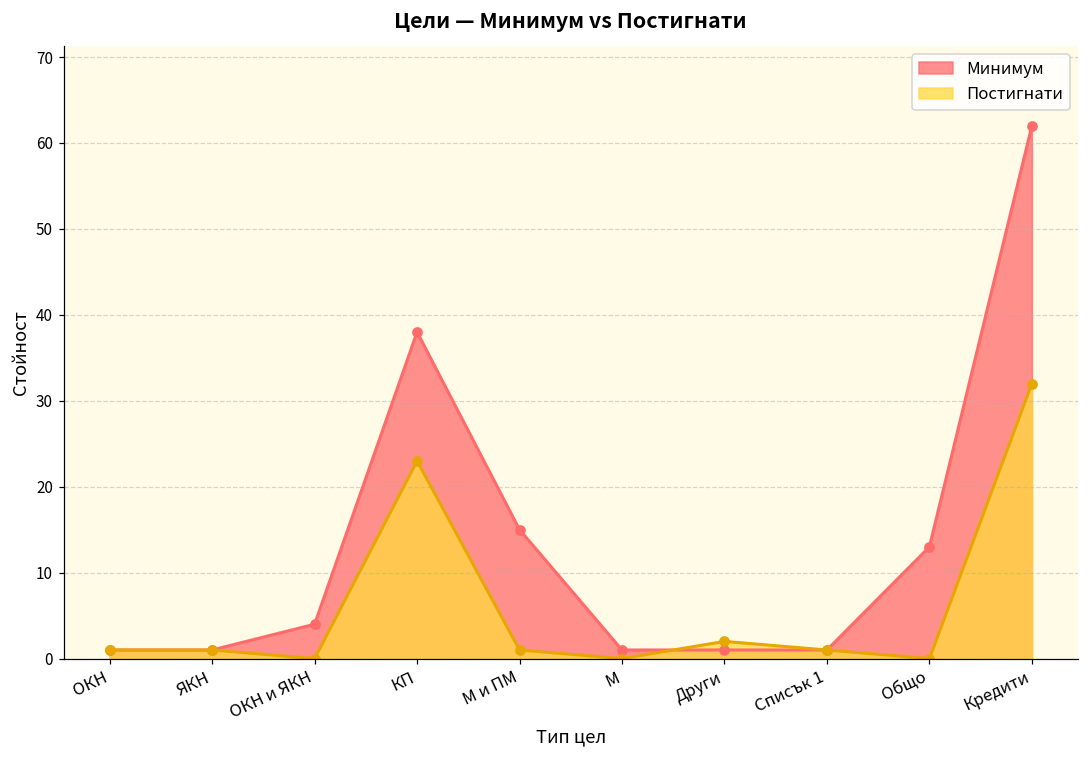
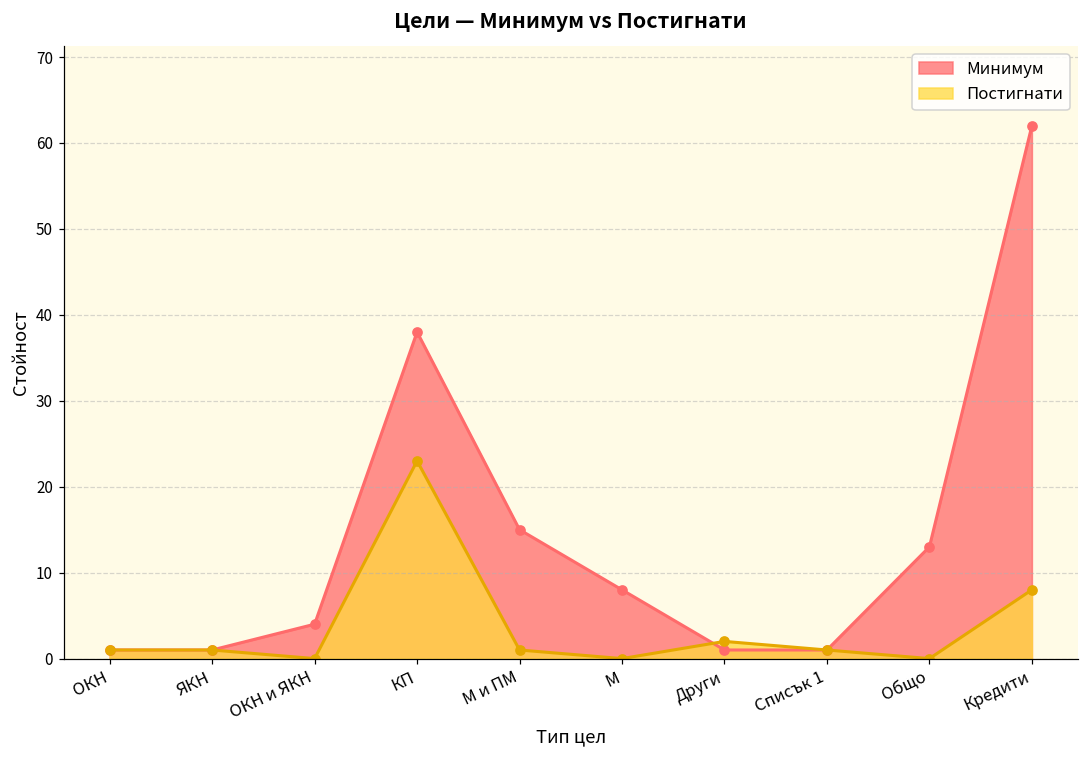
  {
    "Минимум": {
      "ОКН и ЯКН": 4,
      "КП": 38,
      "М и ПМ": 15,
-     "М": 1,
+     "М": 8,
      "Други": 1,
      "Общо": 13,
      "Кредити": 62
    },
    "Постигнати": {
      "ОКН и ЯКН": 0,
      "КП": 23,
      "М и ПМ": 1,
      "М": 0,
      "Други": 2,
      "Общо": 0,
-     "Кредити": 32
+     "Кредити": 8
    }
  }
